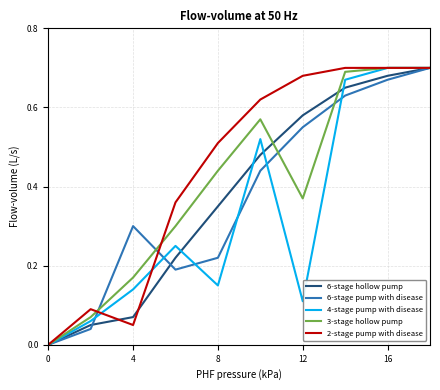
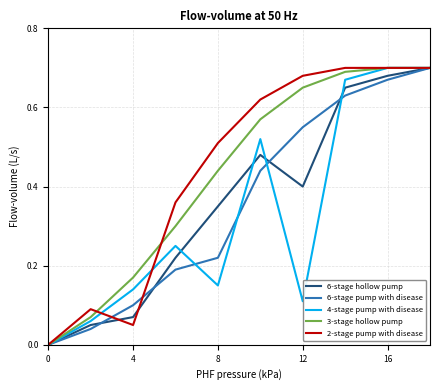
  {
    "6-stage hollow pump": {
      "4": 0.07,
      "8": 0.35,
-     "12": 0.58,
+     "12": 0.40,
      "16": 0.68
    },
    "6-stage pump with disease": {
-     "4": 0.3,
+     "4": 0.1,
      "8": 0.22,
      "12": 0.55,
      "16": 0.67
    },
    "4-stage pump with disease": {
      "4": 0.14,
      "8": 0.15
    },
    "3-stage hollow pump": {
      "4": 0.17,
      "8": 0.44,
-     "12": 0.37
+     "12": 0.65
    },
    "2-stage pump with disease": {
      "4": 0.05,
      "8": 0.51,
      "12": 0.68
    }
  }
